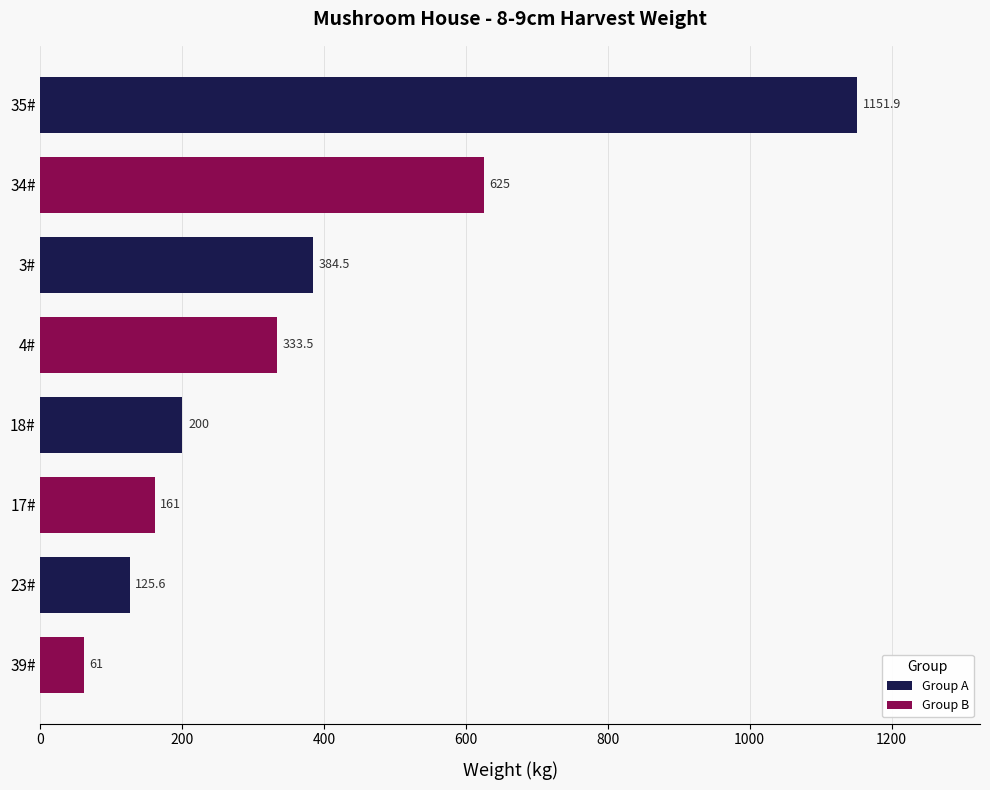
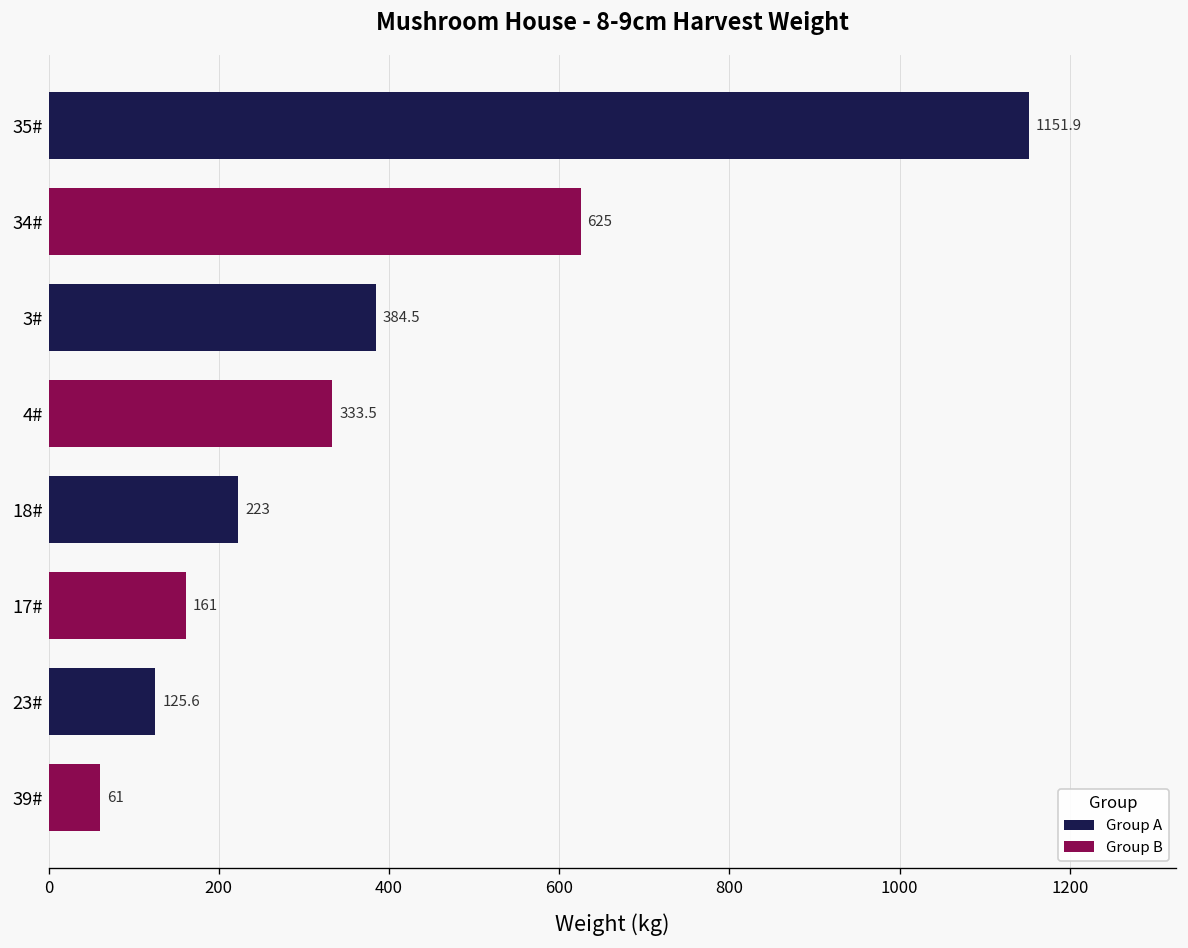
  {
    "35#": 1151.9,
    "34#": 625,
    "3#": 384.5,
    "4#": 333.5,
-   "18#": 200,
+   "18#": 223,
    "17#": 161,
    "23#": 125.6,
    "39#": 61
  }
